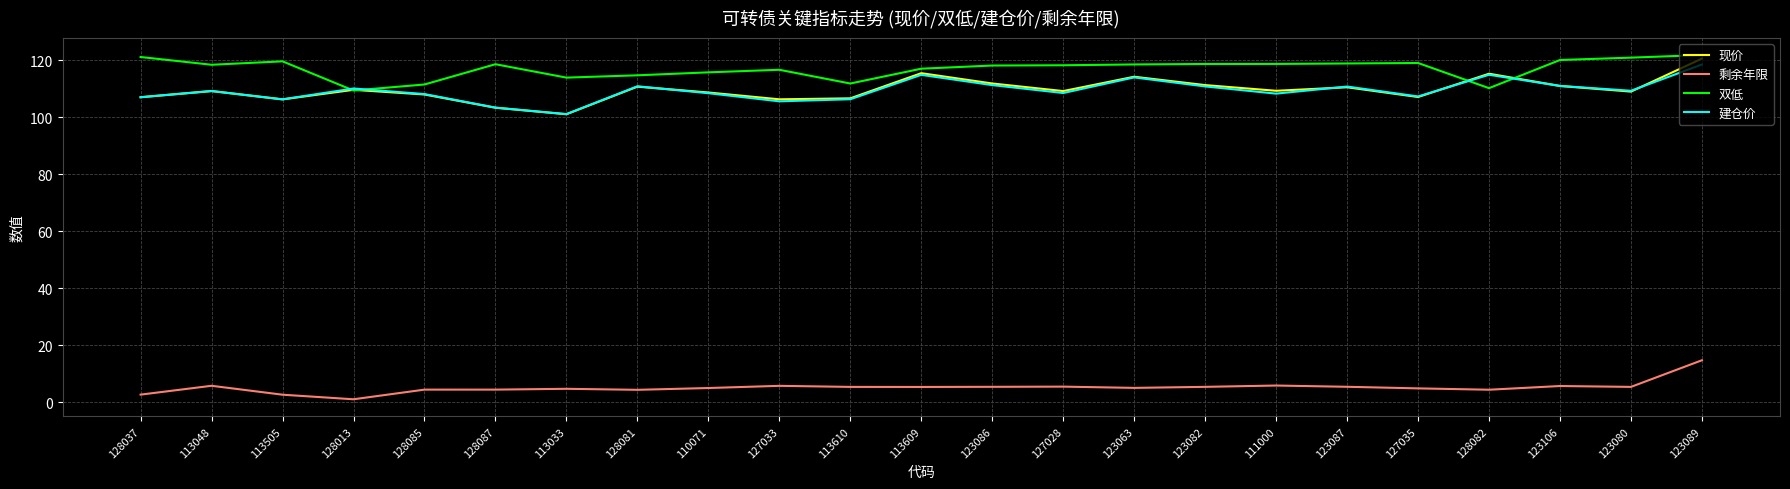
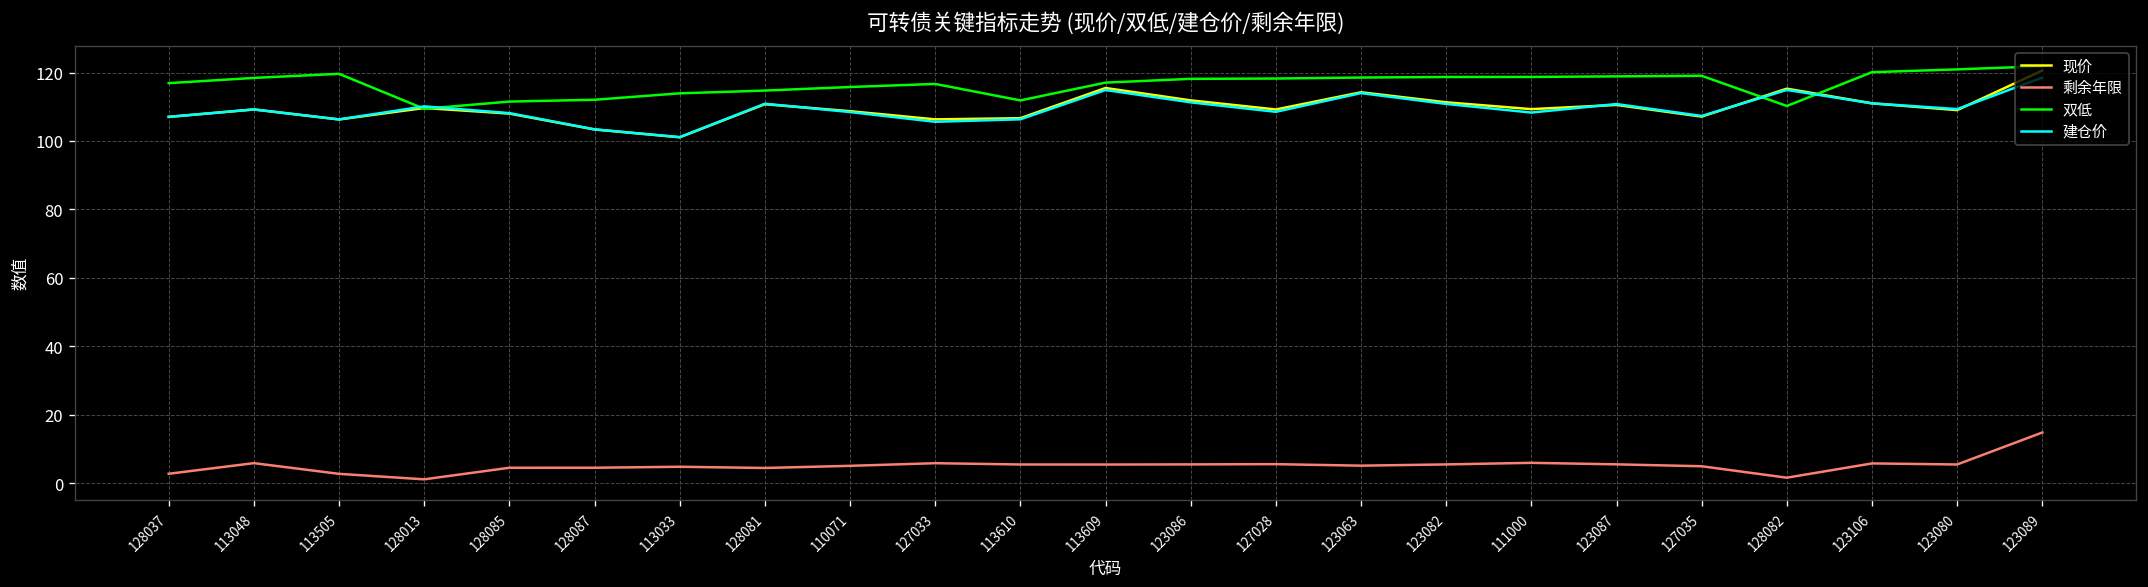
  {
    "现价": {
      "111000": 109
    },
    "剩余年限": {
      "128037": 3,
      "113048": 6,
      "113505": 3,
      "128013": 1,
      "128085": 4,
      "128087": 4,
      "113033": 5,
      "128081": 4,
      "110071": 5,
      "127033": 6,
      "113610": 5,
      "113609": 5,
      "123086": 5,
      "127028": 6,
      "123063": 5,
      "123082": 5,
      "111000": 6,
      "123087": 5,
      "127035": 5,
-     "128082": 4,
+     "128082": 2,
      "123106": 6,
      "123080": 5,
      "123089": 15
    },
    "双低": {
-     "128037": 121,
+     "128037": 117,
      "113048": 118,
      "113505": 120,
      "128085": 112,
-     "128087": 119,
+     "128087": 112,
      "113033": 114,
      "128081": 115,
      "110071": 116,
      "127033": 117,
      "113610": 112,
      "113609": 117,
      "123086": 118,
      "127028": 118,
      "123063": 119,
      "123082": 119,
      "111000": 119,
      "123087": 119,
      "127035": 119,
      "128082": 110,
      "123106": 120,
      "123080": 121
    },
    "建仓价": {
      "111000": 108
    }
  }
